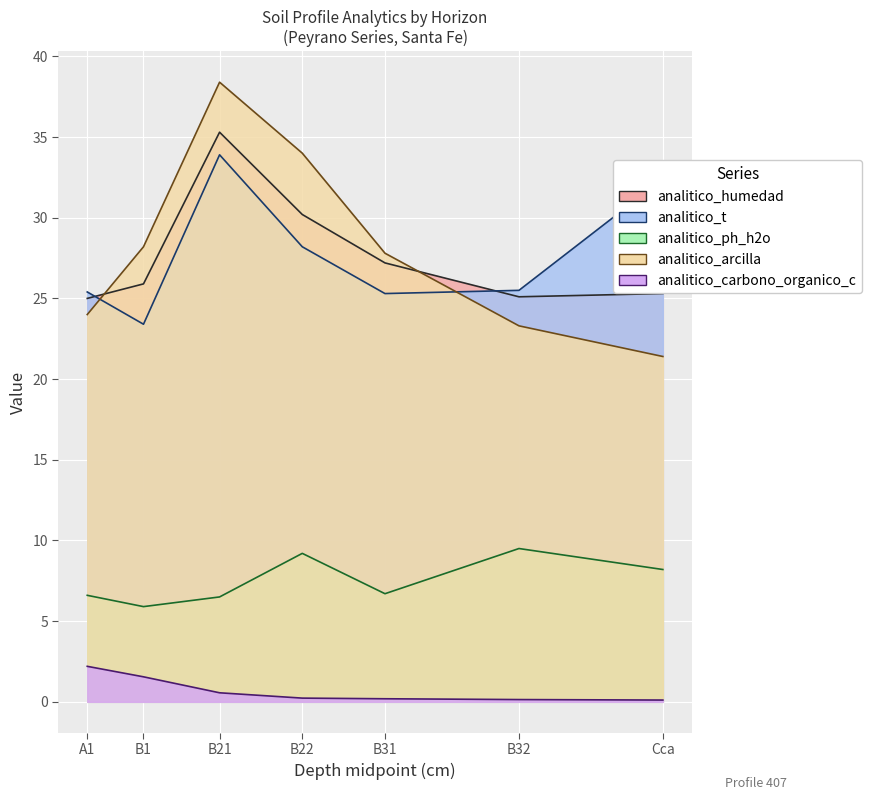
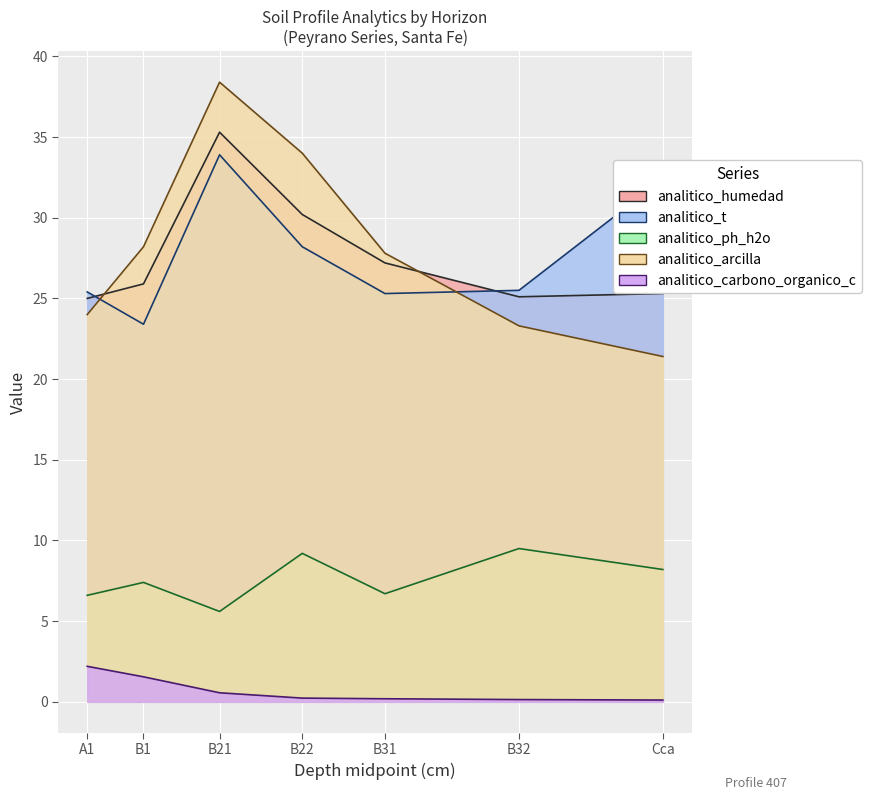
  {
    "analitico_ph_h2o": {
      "A1": 6.6,
-     "B1": 5.9,
-     "B21": 6.5,
+     "B1": 7.4,
+     "B21": 5.6,
      "B22": 9.2,
      "B31": 6.7,
      "B32": 9.5,
      "Cca": 8.2
    }
  }
